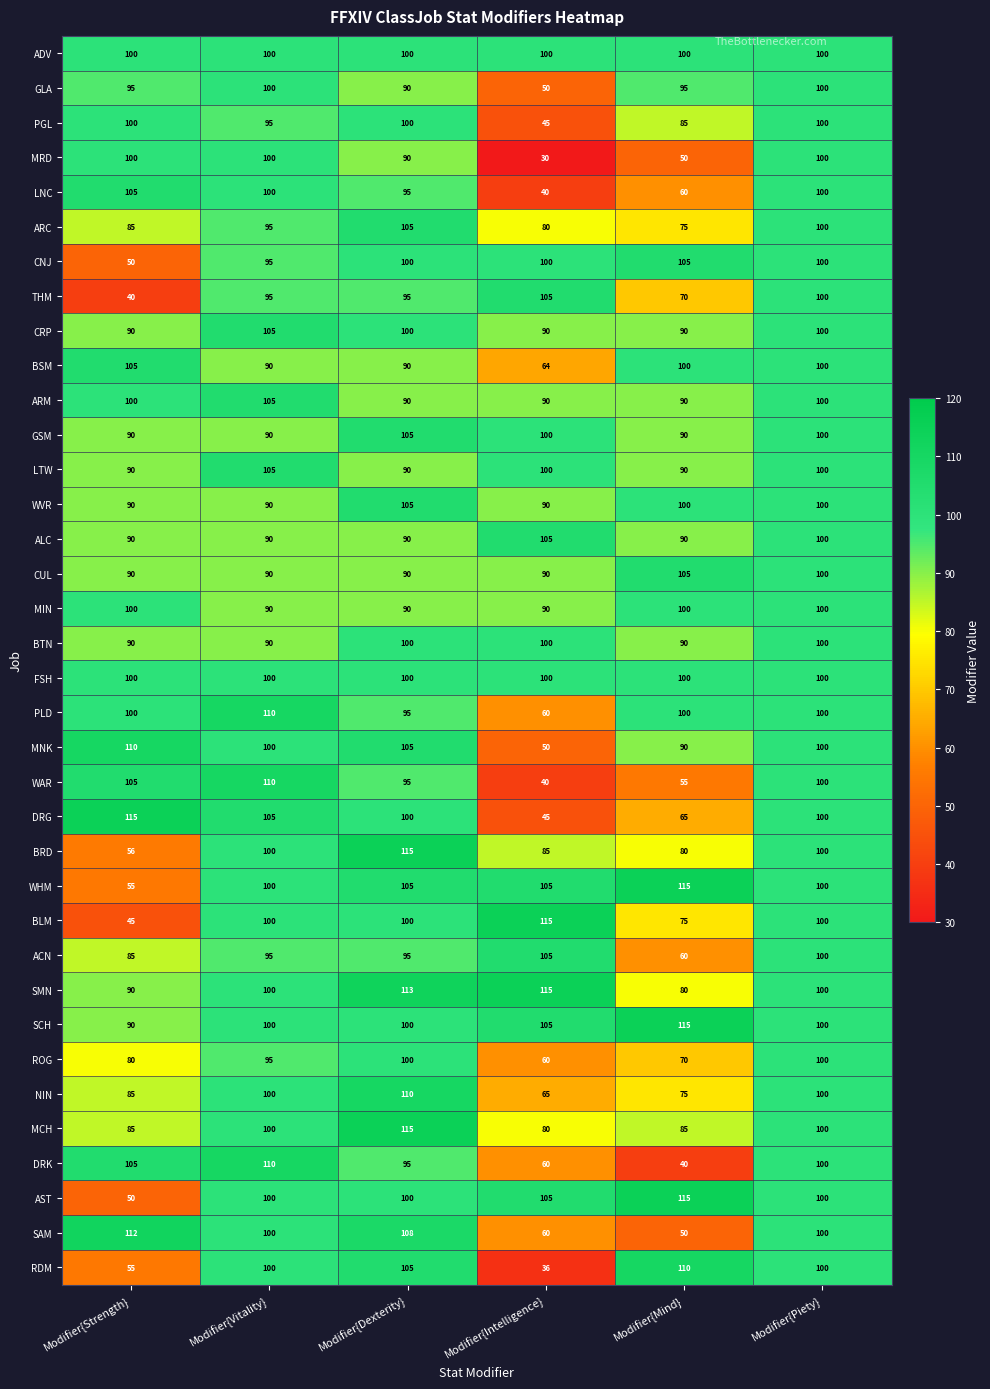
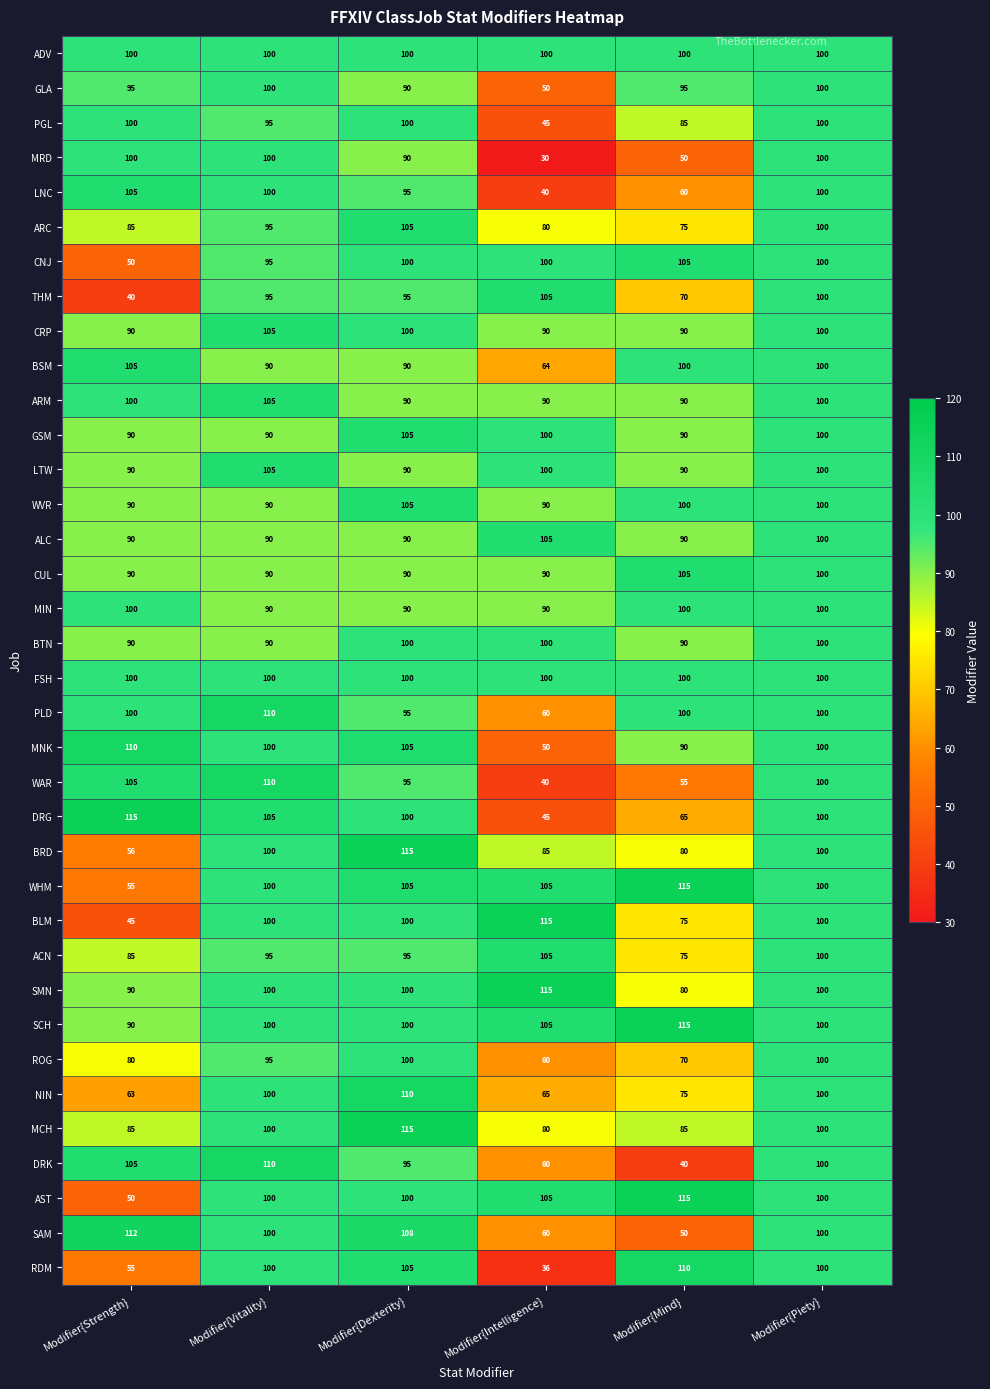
  {
    "ACN": {
      "Modifier{Strength}": 85,
      "Modifier{Vitality}": 95,
      "Modifier{Dexterity}": 95,
      "Modifier{Intelligence}": 105,
-     "Modifier{Mind}": 60,
+     "Modifier{Mind}": 75,
      "Modifier{Piety}": 100
    },
    "SMN": {
      "Modifier{Strength}": 90,
      "Modifier{Vitality}": 100,
-     "Modifier{Dexterity}": 113,
+     "Modifier{Dexterity}": 100,
      "Modifier{Intelligence}": 115,
      "Modifier{Mind}": 80,
      "Modifier{Piety}": 100
    },
    "NIN": {
-     "Modifier{Strength}": 85,
+     "Modifier{Strength}": 63,
      "Modifier{Vitality}": 100,
      "Modifier{Dexterity}": 110,
      "Modifier{Intelligence}": 65,
      "Modifier{Mind}": 75,
      "Modifier{Piety}": 100
    }
  }
